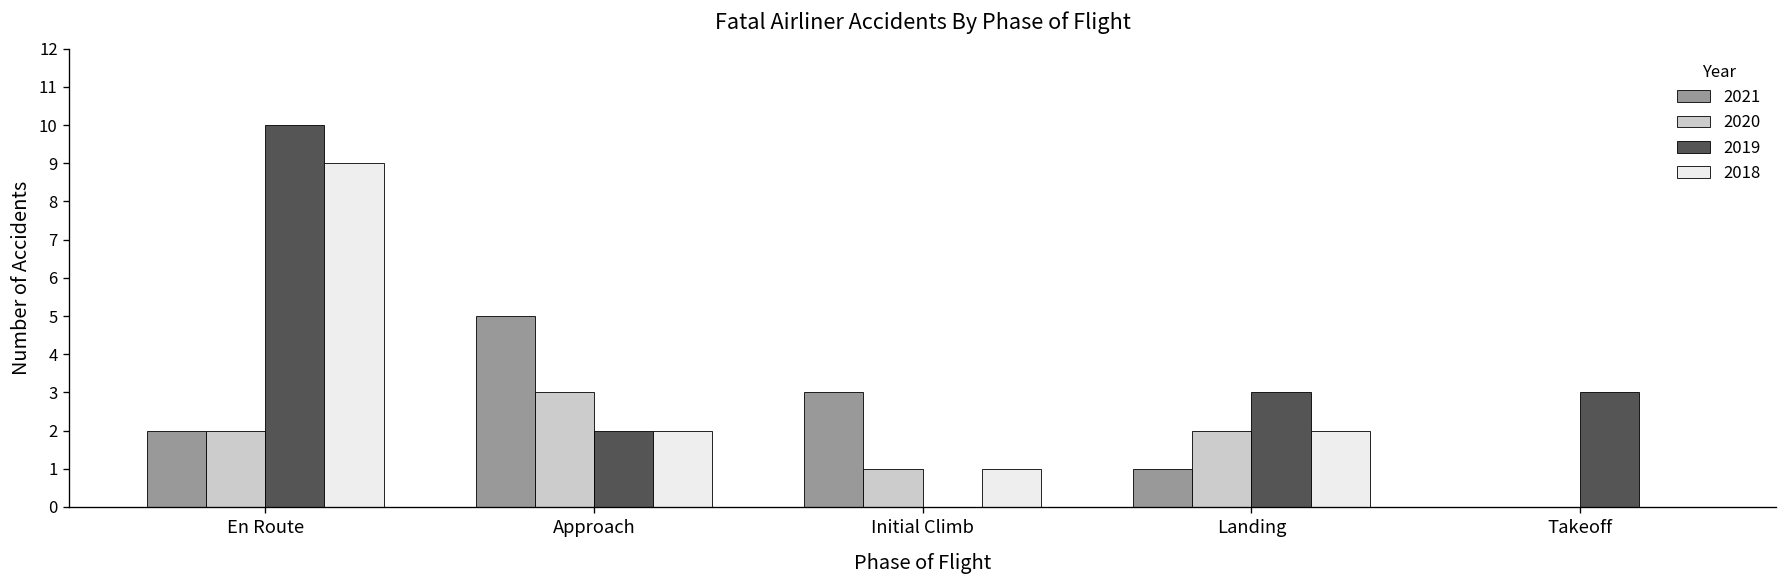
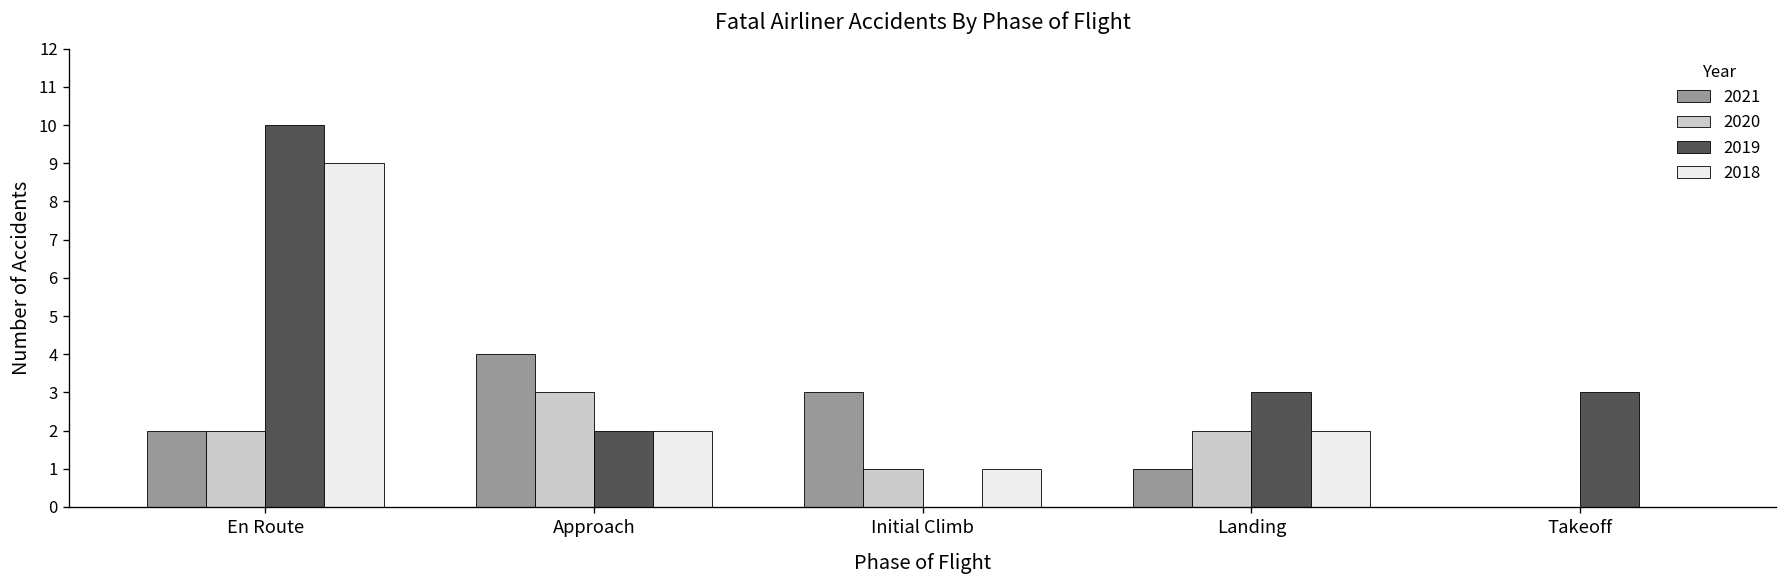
  {
    "2021": {
      "En Route": 2,
-     "Approach": 5,
+     "Approach": 4,
      "Initial Climb": 3,
      "Landing": 1,
      "Takeoff": 0
    },
    "2019": {
      "En Route": 10,
      "Approach": 2,
      "Initial Climb": 0,
      "Landing": 3,
      "Takeoff": 3
    }
  }
